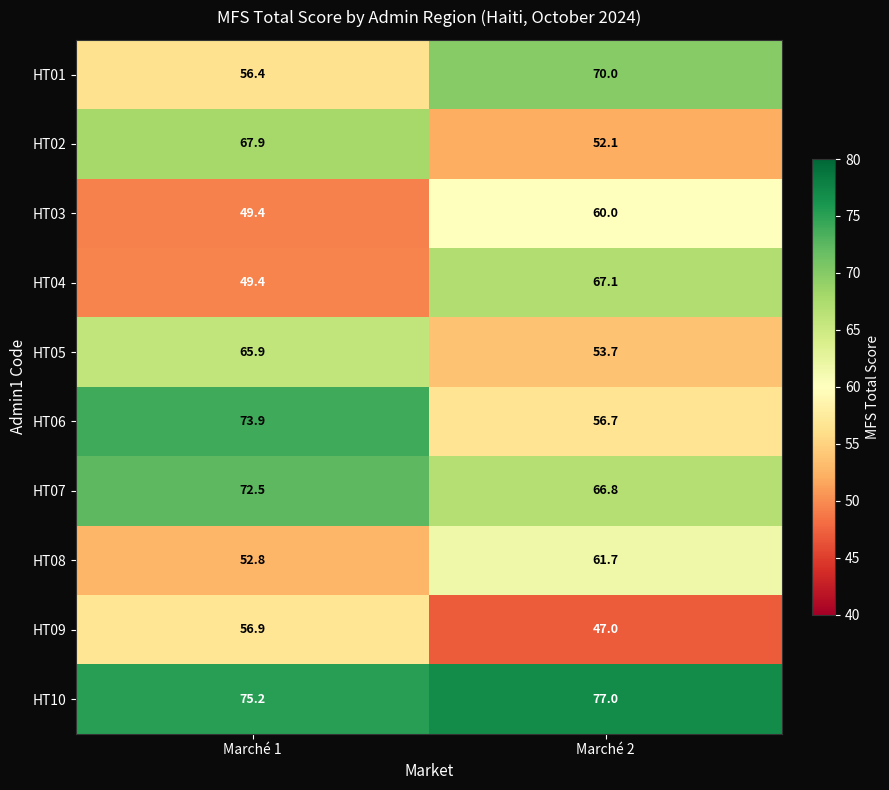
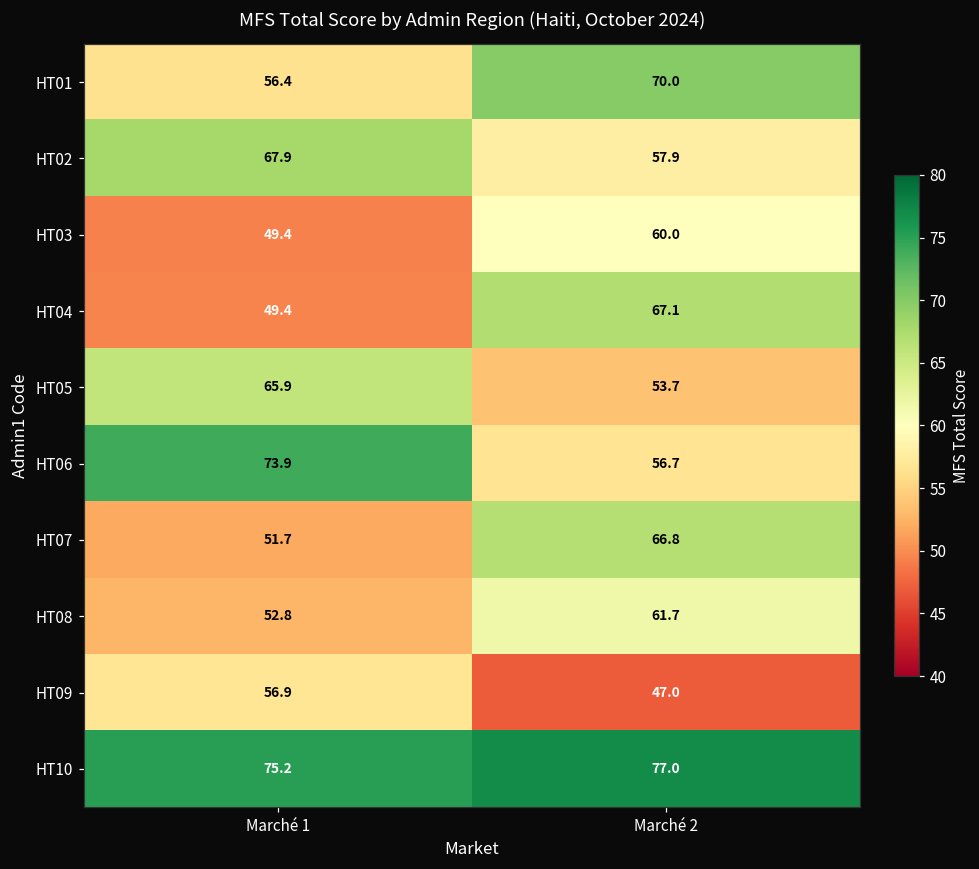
  {
    "HT01": {
      "Marché 1": 56.4,
      "Marché 2": 70.0
    },
    "HT02": {
      "Marché 1": 67.9,
-     "Marché 2": 52.1
+     "Marché 2": 57.9
    },
    "HT03": {
      "Marché 1": 49.4,
      "Marché 2": 60.0
    },
    "HT04": {
      "Marché 1": 49.4,
      "Marché 2": 67.1
    },
    "HT05": {
      "Marché 1": 65.9,
      "Marché 2": 53.7
    },
    "HT06": {
      "Marché 1": 73.9,
      "Marché 2": 56.7
    },
    "HT07": {
-     "Marché 1": 72.5,
+     "Marché 1": 51.7,
      "Marché 2": 66.8
    },
    "HT08": {
      "Marché 1": 52.8,
      "Marché 2": 61.7
    },
    "HT09": {
      "Marché 1": 56.9,
      "Marché 2": 47.0
    },
    "HT10": {
      "Marché 1": 75.2,
      "Marché 2": 77.0
    }
  }
